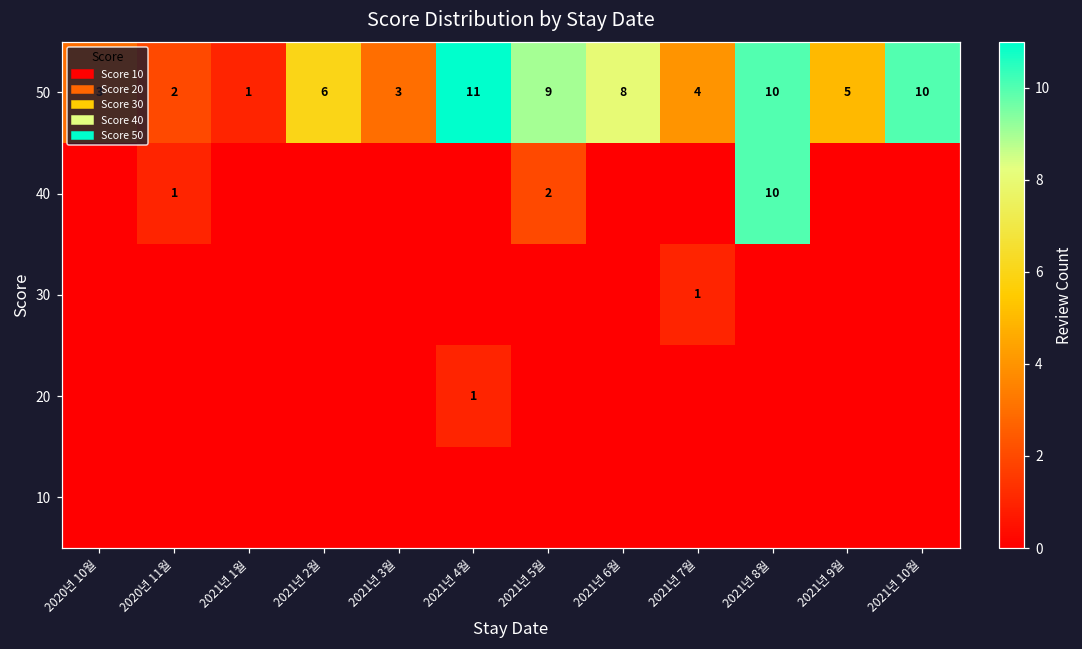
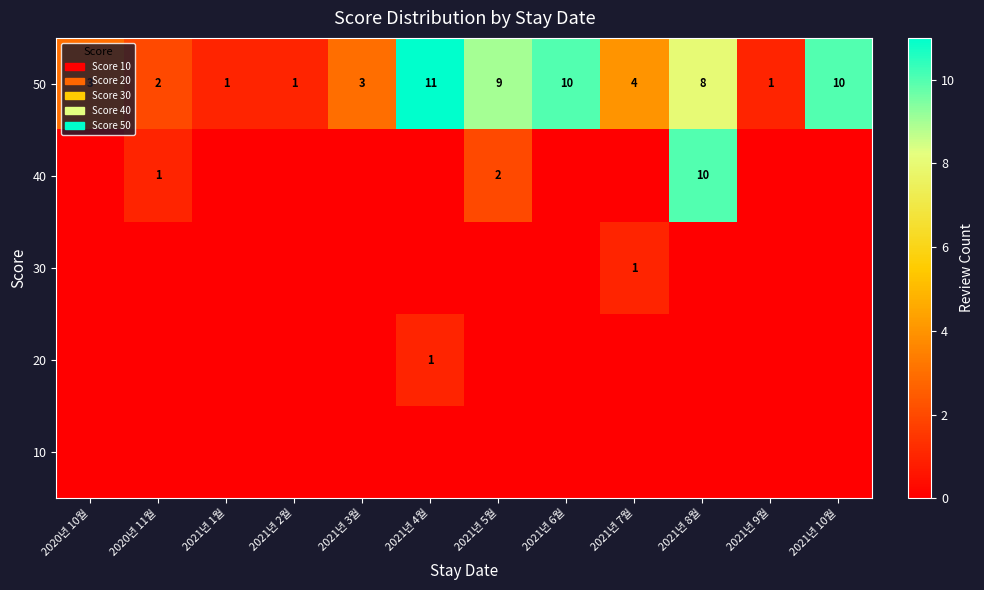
  {
    "50": {
      "2020년 11월": 2,
      "2021년 1월": 1,
-     "2021년 2월": 6,
+     "2021년 2월": 1,
      "2021년 3월": 3,
      "2021년 4월": 11,
      "2021년 5월": 9,
-     "2021년 6월": 8,
+     "2021년 6월": 10,
      "2021년 7월": 4,
-     "2021년 8월": 10,
-     "2021년 9월": 5,
+     "2021년 8월": 8,
+     "2021년 9월": 1,
      "2021년 10월": 10
    },
    "40": {
      "2020년 11월": 1,
      "2021년 5월": 2,
      "2021년 8월": 10
    },
    "30": {
      "2021년 7월": 1
    },
    "20": {
      "2021년 4월": 1
    }
  }
